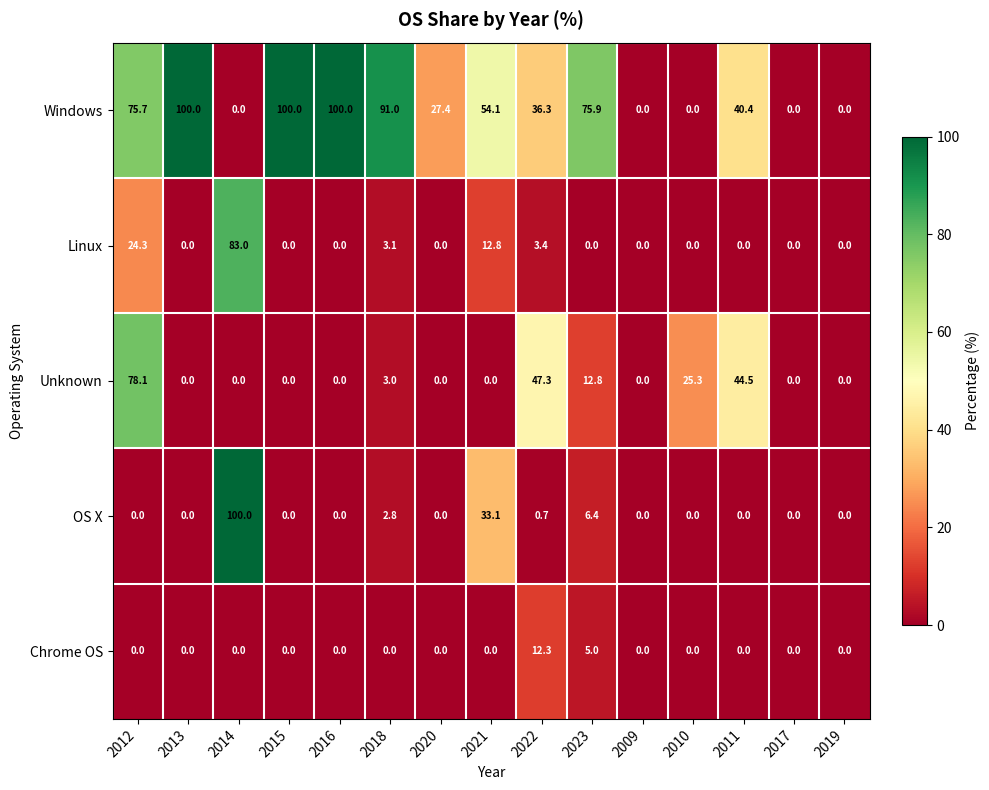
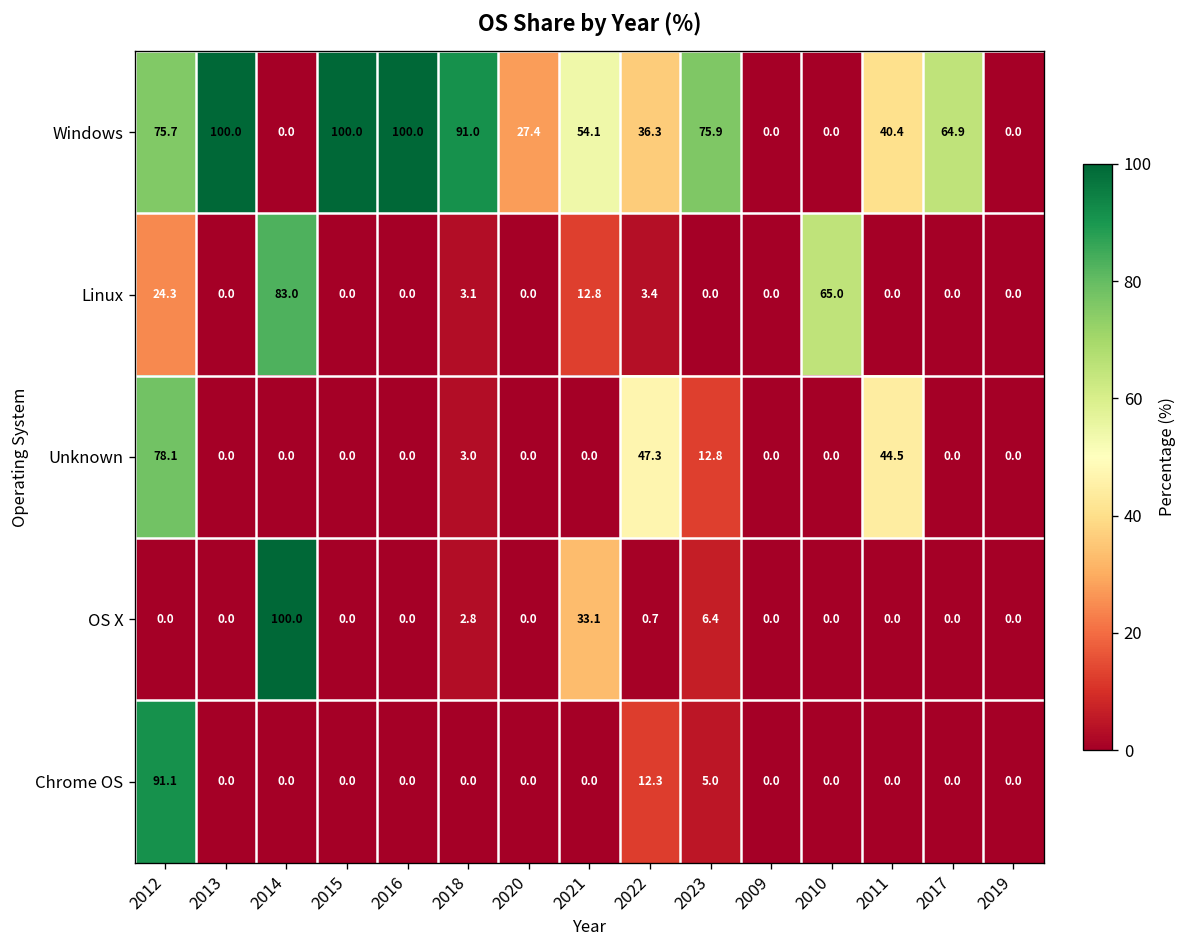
  {
    "Windows": {
      "2012": 75.7,
      "2013": 100.0,
      "2014": 0.0,
      "2015": 100.0,
      "2016": 100.0,
      "2018": 91.0,
      "2020": 27.4,
      "2021": 54.1,
      "2022": 36.3,
      "2023": 75.9,
      "2009": 0.0,
      "2010": 0.0,
      "2011": 40.4,
-     "2017": 0.0,
+     "2017": 64.9,
      "2019": 0.0
    },
    "Linux": {
      "2012": 24.3,
      "2013": 0.0,
      "2014": 83.0,
      "2015": 0.0,
      "2016": 0.0,
      "2018": 3.1,
      "2020": 0.0,
      "2021": 12.8,
      "2022": 3.4,
      "2023": 0.0,
      "2009": 0.0,
-     "2010": 0.0,
+     "2010": 65.0,
      "2011": 0.0,
      "2017": 0.0,
      "2019": 0.0
    },
    "Unknown": {
      "2012": 78.1,
      "2013": 0.0,
      "2014": 0.0,
      "2015": 0.0,
      "2016": 0.0,
      "2018": 3.0,
      "2020": 0.0,
      "2021": 0.0,
      "2022": 47.3,
      "2023": 12.8,
      "2009": 0.0,
-     "2010": 25.3,
+     "2010": 0.0,
      "2011": 44.5,
      "2017": 0.0,
      "2019": 0.0
    },
    "OS X": {
      "2012": 0.0,
      "2013": 0.0,
      "2014": 100.0,
      "2015": 0.0,
      "2016": 0.0,
      "2018": 2.8,
      "2020": 0.0,
      "2021": 33.1,
      "2022": 0.7,
      "2023": 6.4,
      "2009": 0.0,
      "2010": 0.0,
      "2011": 0.0,
      "2017": 0.0,
      "2019": 0.0
    },
    "Chrome OS": {
-     "2012": 0.0,
+     "2012": 91.1,
      "2013": 0.0,
      "2014": 0.0,
      "2015": 0.0,
      "2016": 0.0,
      "2018": 0.0,
      "2020": 0.0,
      "2021": 0.0,
      "2022": 12.3,
      "2023": 5.0,
      "2009": 0.0,
      "2010": 0.0,
      "2011": 0.0,
      "2017": 0.0,
      "2019": 0.0
    }
  }
